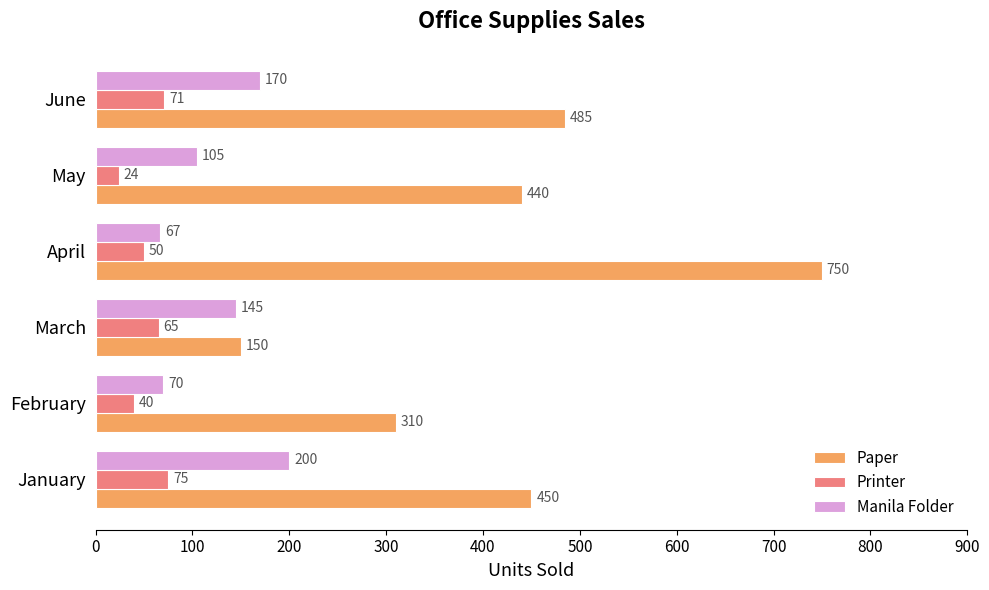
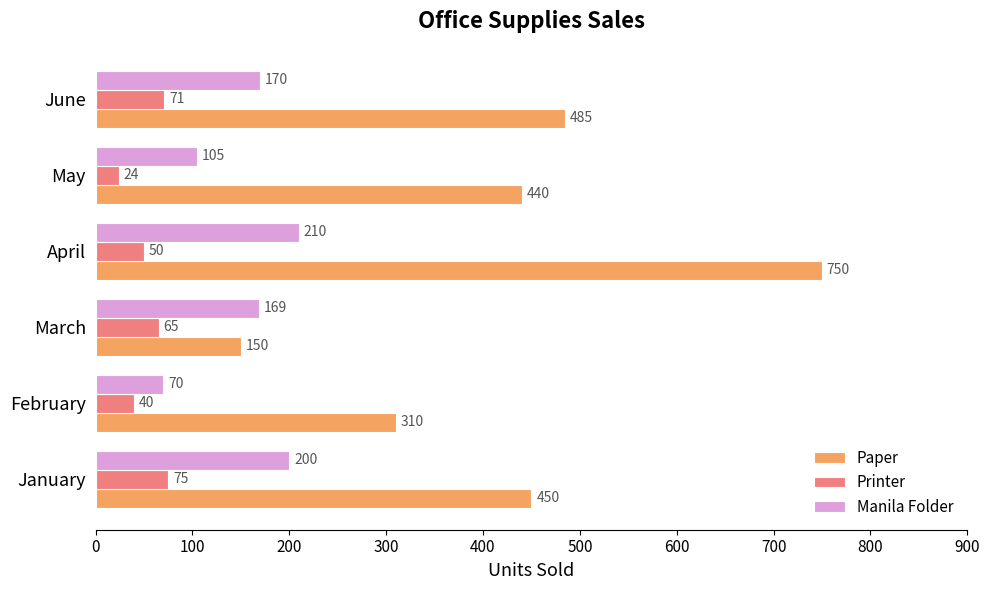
  {
    "Manila Folder": {
      "June": 170,
      "May": 105,
-     "April": 67,
-     "March": 145,
+     "April": 210,
+     "March": 169,
      "February": 70,
      "January": 200
    }
  }
